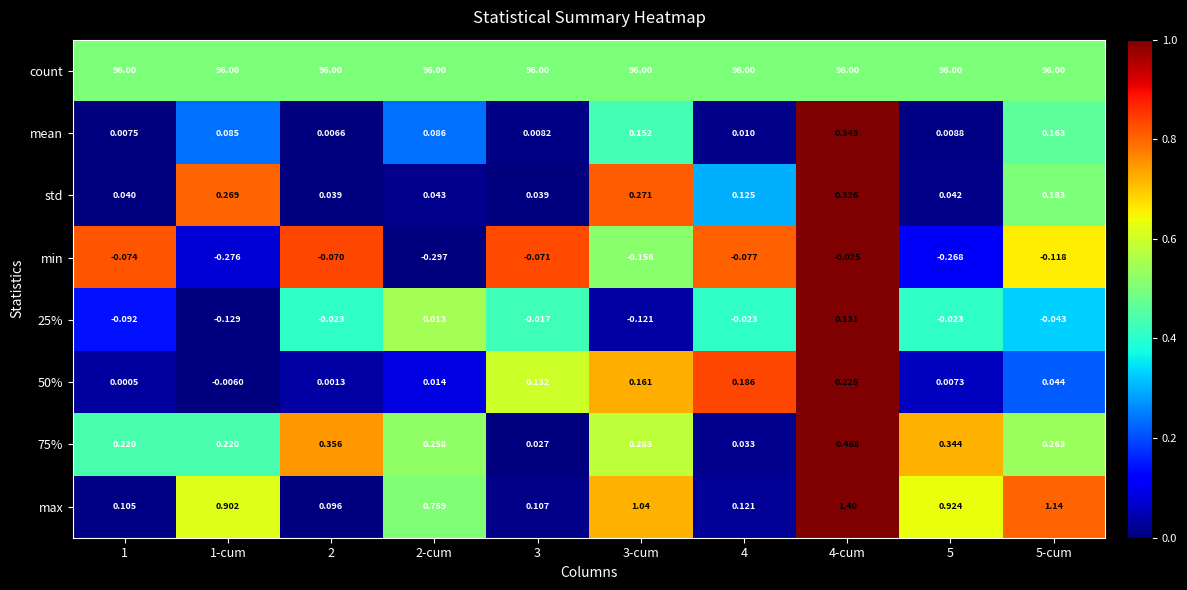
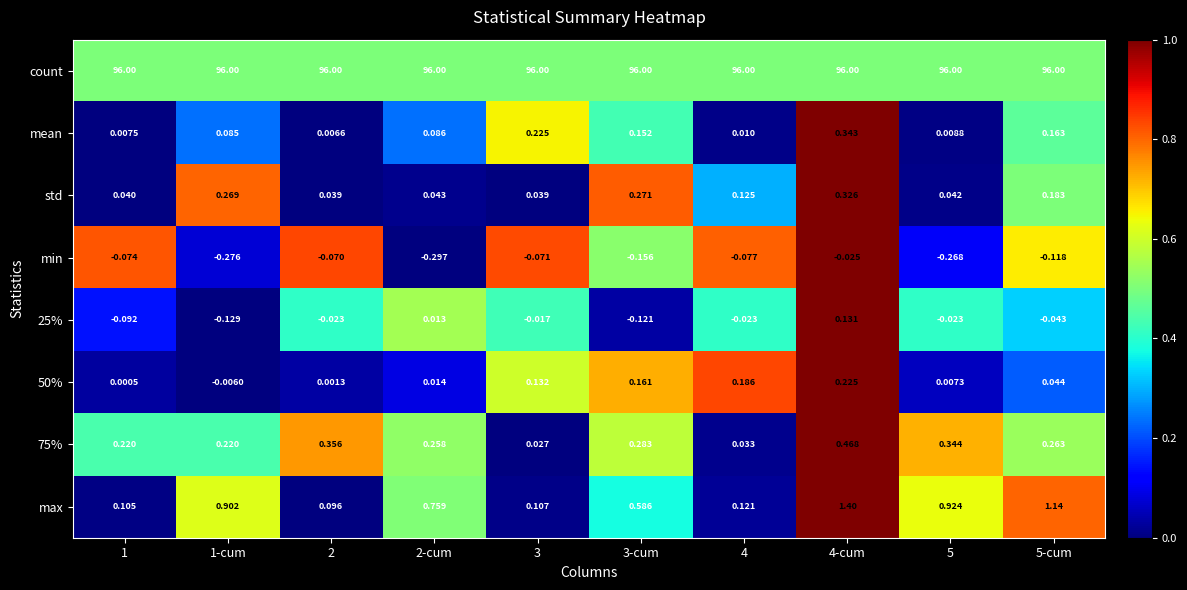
  {
    "count": {
      "1": 96.00,
      "1-cum": 96.00,
      "2": 96.00,
      "2-cum": 96.00,
      "3": 96.00,
      "3-cum": 96.00,
      "4": 96.00,
      "4-cum": 96.00,
      "5": 96.00,
      "5-cum": 96.00
    },
    "mean": {
      "1": 0.0075,
      "1-cum": 0.085,
      "2": 0.0066,
      "2-cum": 0.086,
-     "3": 0.0082,
+     "3": 0.225,
      "3-cum": 0.152,
      "4": 0.010,
      "4-cum": 0.343,
      "5": 0.0088,
      "5-cum": 0.163
    },
    "std": {
      "1": 0.040,
      "1-cum": 0.269,
      "2": 0.039,
      "2-cum": 0.043,
      "3": 0.039,
      "3-cum": 0.271,
      "4": 0.125,
      "4-cum": 0.326,
      "5": 0.042,
      "5-cum": 0.183
    },
    "min": {
      "1": -0.074,
      "1-cum": -0.276,
      "2": -0.070,
      "2-cum": -0.297,
      "3": -0.071,
      "3-cum": -0.156,
      "4": -0.077,
      "4-cum": -0.025,
      "5": -0.268,
      "5-cum": -0.118
    },
    "25%": {
      "1": -0.092,
      "1-cum": -0.129,
      "2": -0.023,
      "2-cum": 0.013,
      "3": -0.017,
      "3-cum": -0.121,
      "4": -0.023,
      "4-cum": 0.131,
      "5": -0.023,
      "5-cum": -0.043
    },
    "50%": {
      "1": 0.0005,
      "1-cum": -0.0060,
      "2": 0.0013,
      "2-cum": 0.014,
      "3": 0.132,
      "3-cum": 0.161,
      "4": 0.186,
      "4-cum": 0.225,
      "5": 0.0073,
      "5-cum": 0.044
    },
    "75%": {
      "1": 0.220,
      "1-cum": 0.220,
      "2": 0.356,
      "2-cum": 0.258,
      "3": 0.027,
      "3-cum": 0.283,
      "4": 0.033,
      "4-cum": 0.468,
      "5": 0.344,
      "5-cum": 0.263
    },
    "max": {
      "1": 0.105,
      "1-cum": 0.902,
      "2": 0.096,
      "2-cum": 0.759,
      "3": 0.107,
-     "3-cum": 1.04,
+     "3-cum": 0.586,
      "4": 0.121,
      "4-cum": 1.40,
      "5": 0.924,
      "5-cum": 1.14
    }
  }
